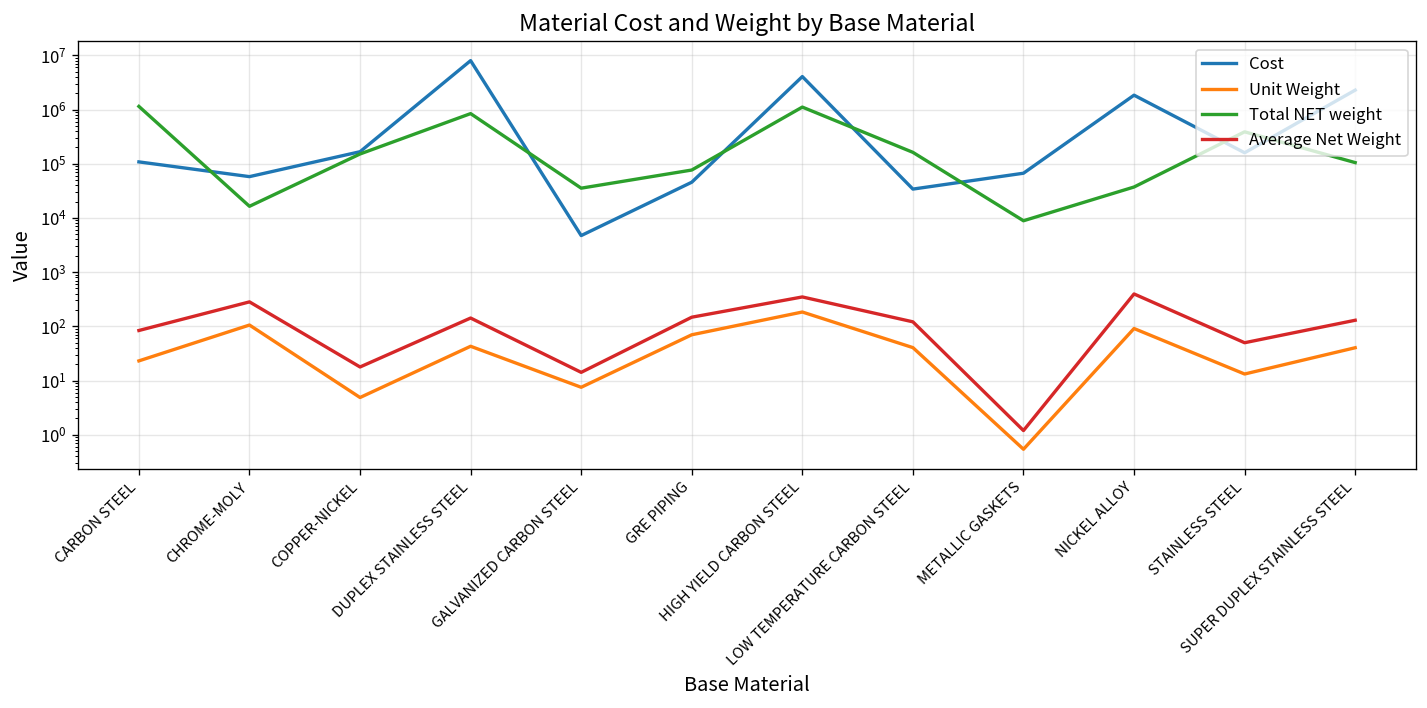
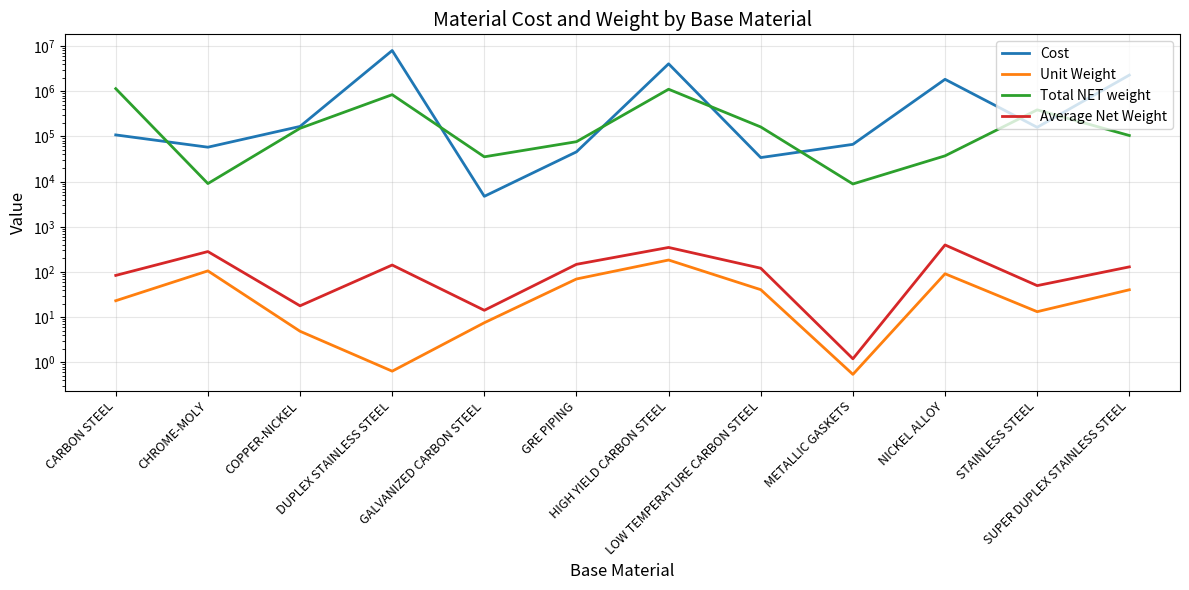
  {
    "Cost": {
      "CARBON STEEL": 110000,
      "CHROME-MOLY": 60000,
      "DUPLEX STAINLESS STEEL": 8000000,
      "GALVANIZED CARBON STEEL": 5000,
      "GRE PIPING": 50000,
      "HIGH YIELD CARBON STEEL": 4000000,
      "LOW TEMPERATURE CARBON STEEL": 30000,
      "METALLIC GASKETS": 70000,
      "NICKEL ALLOY": 1800000
    },
    "Unit Weight": {
      "CARBON STEEL": 20,
      "CHROME-MOLY": 110,
      "COPPER-NICKEL": 5,
-     "DUPLEX STAINLESS STEEL": 40,
+     "DUPLEX STAINLESS STEEL": 0.6,
      "GALVANIZED CARBON STEEL": 8,
      "GRE PIPING": 70,
      "HIGH YIELD CARBON STEEL": 180,
      "LOW TEMPERATURE CARBON STEEL": 40,
      "METALLIC GASKETS": 0.5,
      "NICKEL ALLOY": 90,
      "STAINLESS STEEL": 13,
      "SUPER DUPLEX STAINLESS STEEL": 40
    },
    "Total NET weight": {
      "CARBON STEEL": 1100000,
-     "CHROME-MOLY": 16000,
+     "CHROME-MOLY": 9000,
      "DUPLEX STAINLESS STEEL": 800000,
      "GALVANIZED CARBON STEEL": 40000,
      "GRE PIPING": 80000,
      "HIGH YIELD CARBON STEEL": 1100000,
      "LOW TEMPERATURE CARBON STEEL": 160000,
      "METALLIC GASKETS": 9000,
      "NICKEL ALLOY": 40000,
      "SUPER DUPLEX STAINLESS STEEL": 100000
    },
    "Average Net Weight": {
      "CARBON STEEL": 80,
      "CHROME-MOLY": 300,
      "COPPER-NICKEL": 18,
      "DUPLEX STAINLESS STEEL": 140,
      "GALVANIZED CARBON STEEL": 14,
      "GRE PIPING": 150,
      "HIGH YIELD CARBON STEEL": 300,
      "LOW TEMPERATURE CARBON STEEL": 120,
      "METALLIC GASKETS": 1.2,
      "NICKEL ALLOY": 400,
      "STAINLESS STEEL": 50,
      "SUPER DUPLEX STAINLESS STEEL": 130
    }
  }
